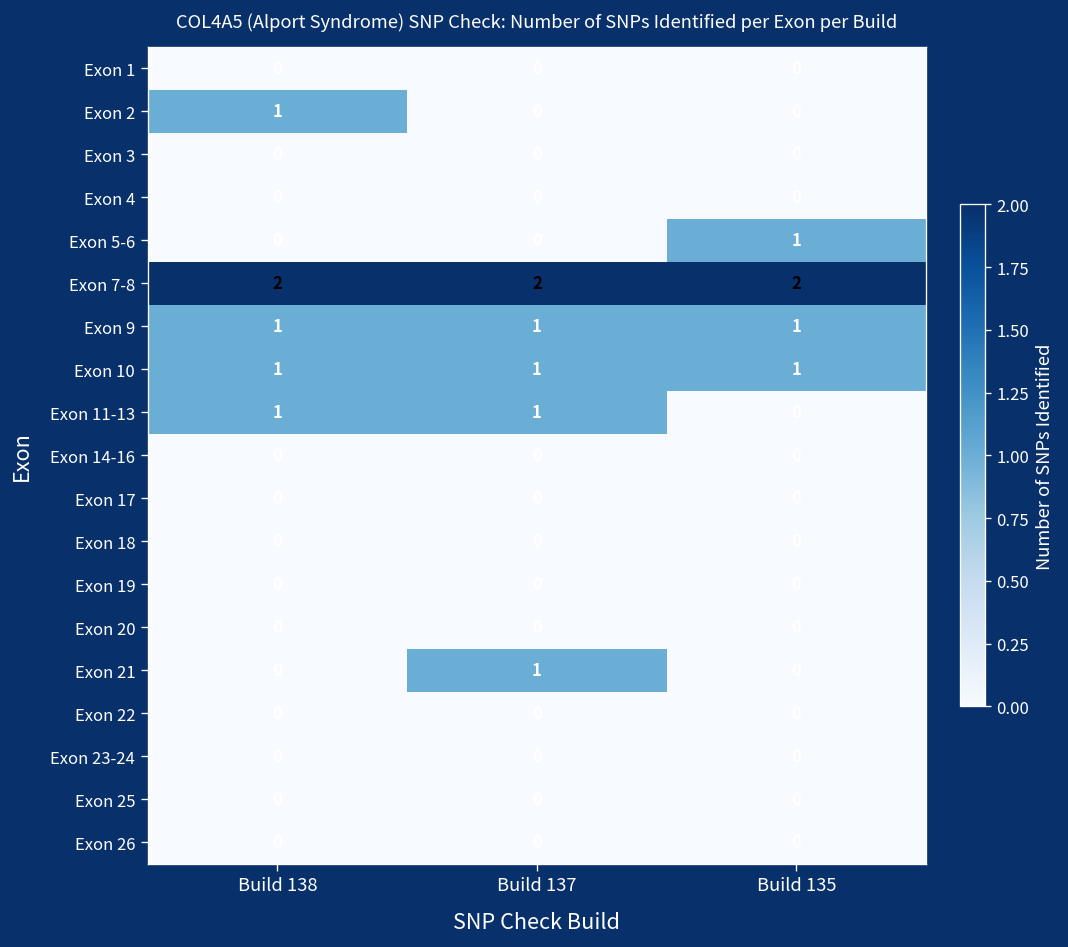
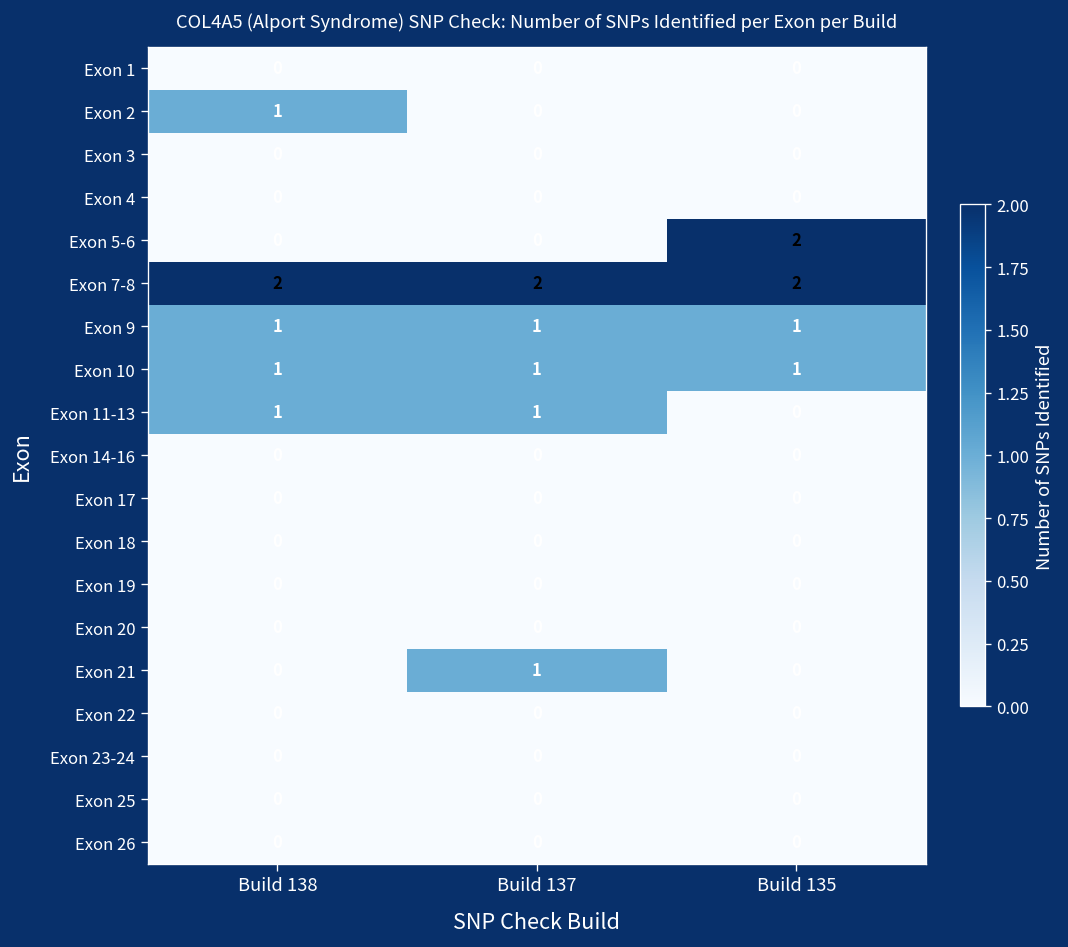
  {
    "Exon 2": {
      "Build 138": 1
    },
    "Exon 5-6": {
-     "Build 135": 1
+     "Build 135": 2
    },
    "Exon 7-8": {
      "Build 138": 2,
      "Build 137": 2,
      "Build 135": 2
    },
    "Exon 9": {
      "Build 138": 1,
      "Build 137": 1,
      "Build 135": 1
    },
    "Exon 10": {
      "Build 138": 1,
      "Build 137": 1,
      "Build 135": 1
    },
    "Exon 11-13": {
      "Build 138": 1,
      "Build 137": 1
    },
    "Exon 21": {
      "Build 137": 1
    }
  }
